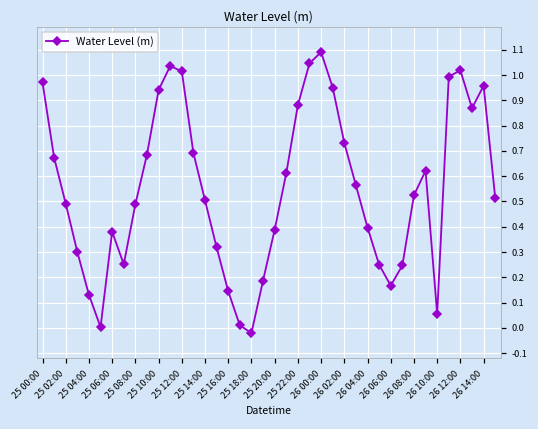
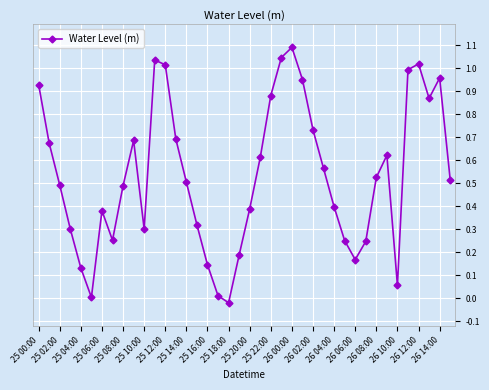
  {
-   "25 00:00": 0.97,
+   "25 00:00": 0.93,
    "25 02:00": 0.49,
    "25 04:00": 0.13,
    "25 06:00": 0.38,
    "25 08:00": 0.49,
-   "25 10:00": 0.94,
+   "25 10:00": 0.30,
    "25 12:00": 1.01,
    "25 14:00": 0.50,
    "25 16:00": 0.14,
    "25 18:00": -0.02,
    "25 20:00": 0.39,
    "25 22:00": 0.88,
    "26 00:00": 1.09,
    "26 02:00": 0.73,
    "26 04:00": 0.40,
    "26 06:00": 0.17,
    "26 08:00": 0.52,
    "26 10:00": 0.06,
    "26 12:00": 1.02,
    "26 14:00": 0.96
  }
